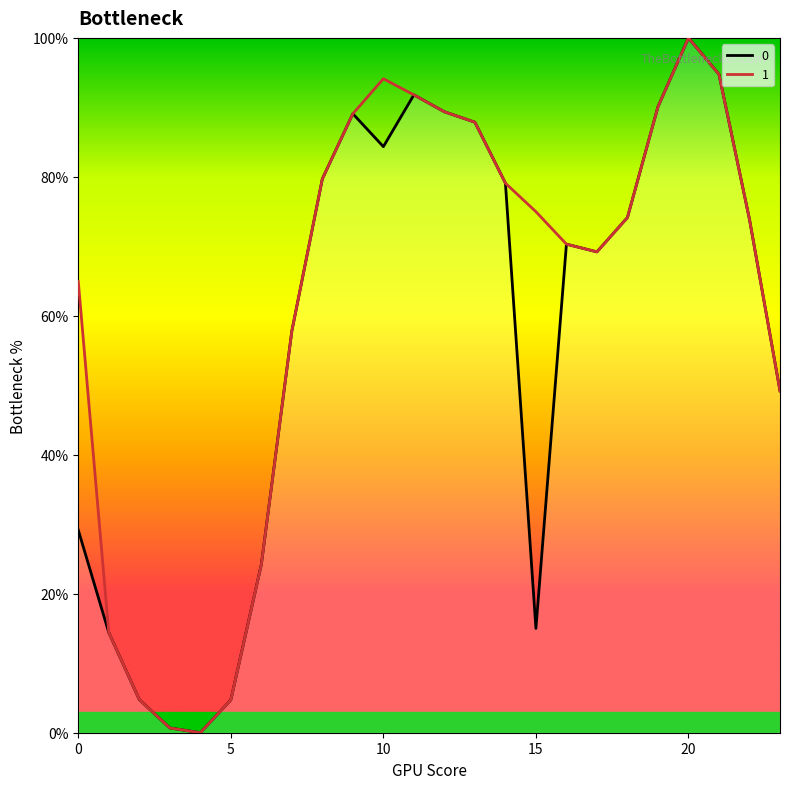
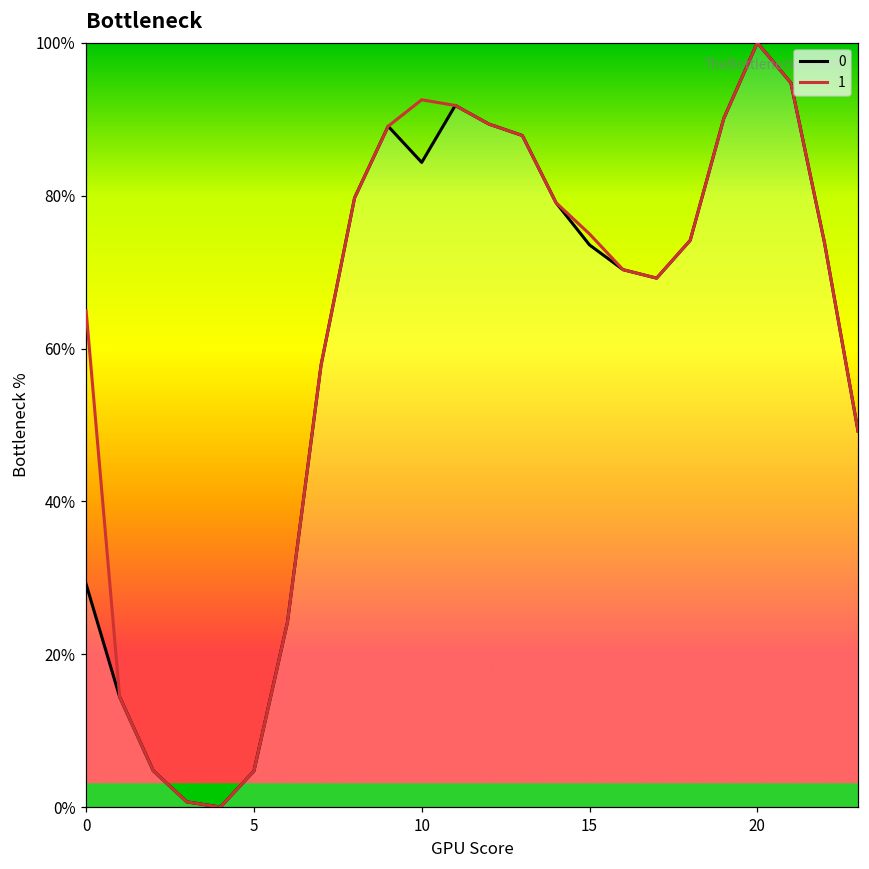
  {
    "0": {
      "0": "29%",
      "10": "84%",
-     "15": "15%"
+     "15": "74%"
    },
    "1": {
      "0": "65%",
-     "10": "94%",
+     "10": "93%",
      "15": "75%"
    }
  }
